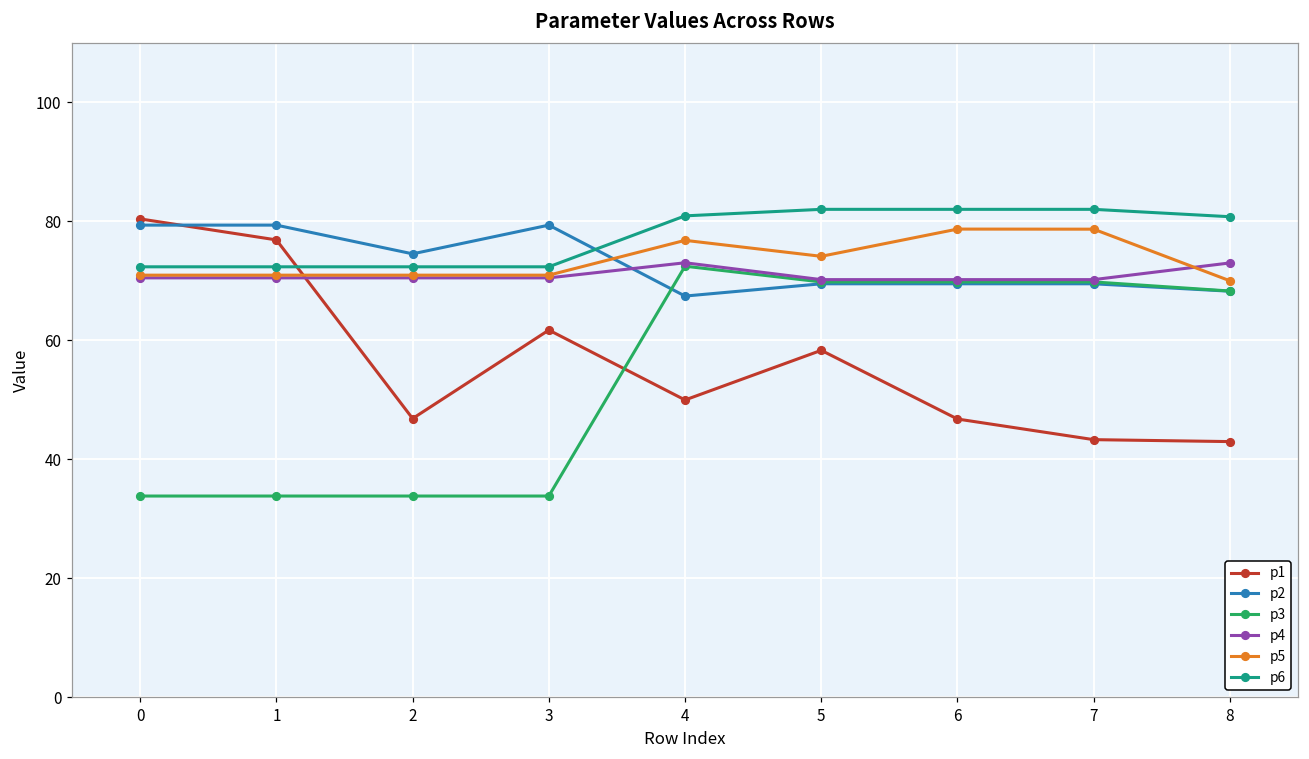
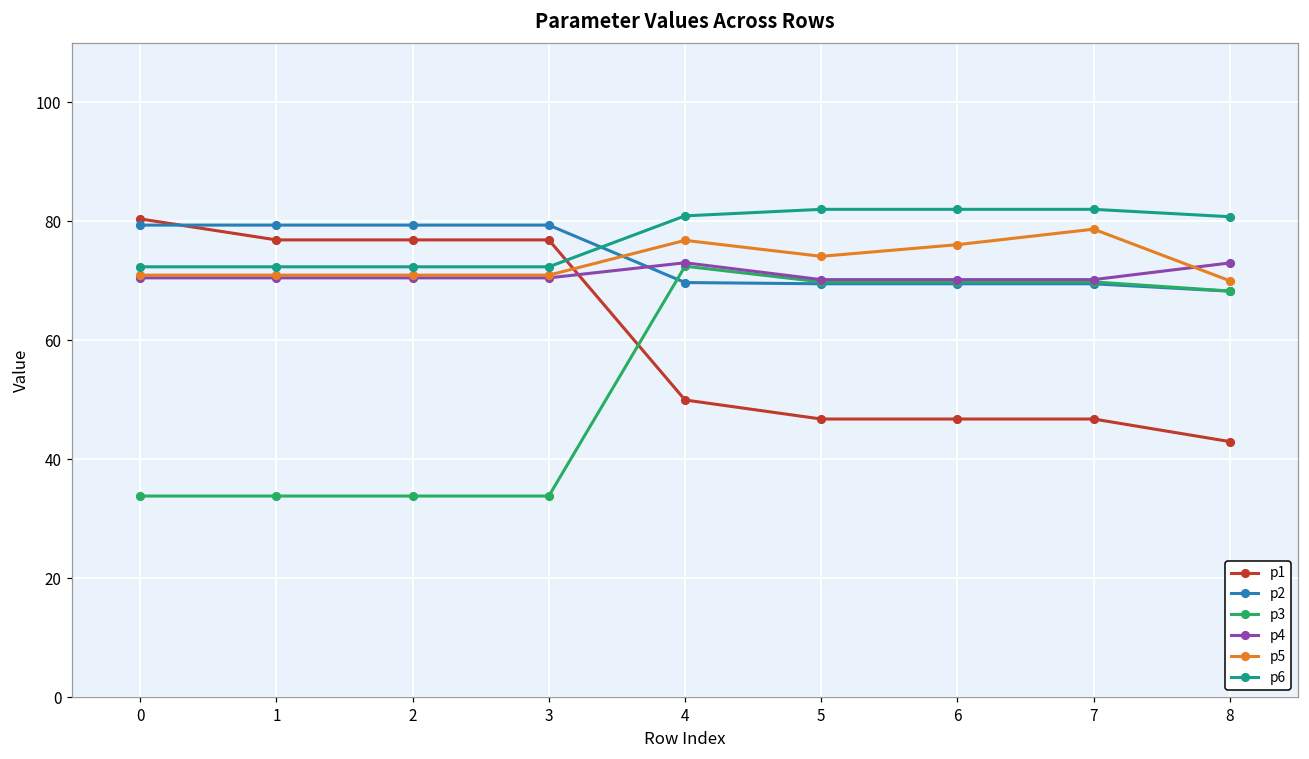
  {
    "p1": {
      "0": 80,
      "1": 77,
-     "2": 47,
-     "3": 62,
+     "2": 77,
+     "3": 77,
      "4": 50,
-     "5": 58,
+     "5": 47,
      "6": 47,
-     "7": 43,
+     "7": 47,
      "8": 43
    },
    "p2": {
      "0": 79,
      "1": 79,
-     "2": 75,
+     "2": 79,
      "3": 79,
-     "4": 67
+     "4": 70
    },
    "p4": {
      "4": 73,
      "8": 73
    },
    "p5": {
      "4": 77,
      "5": 74,
-     "6": 79,
+     "6": 76,
      "7": 79,
      "8": 70
    }
  }
